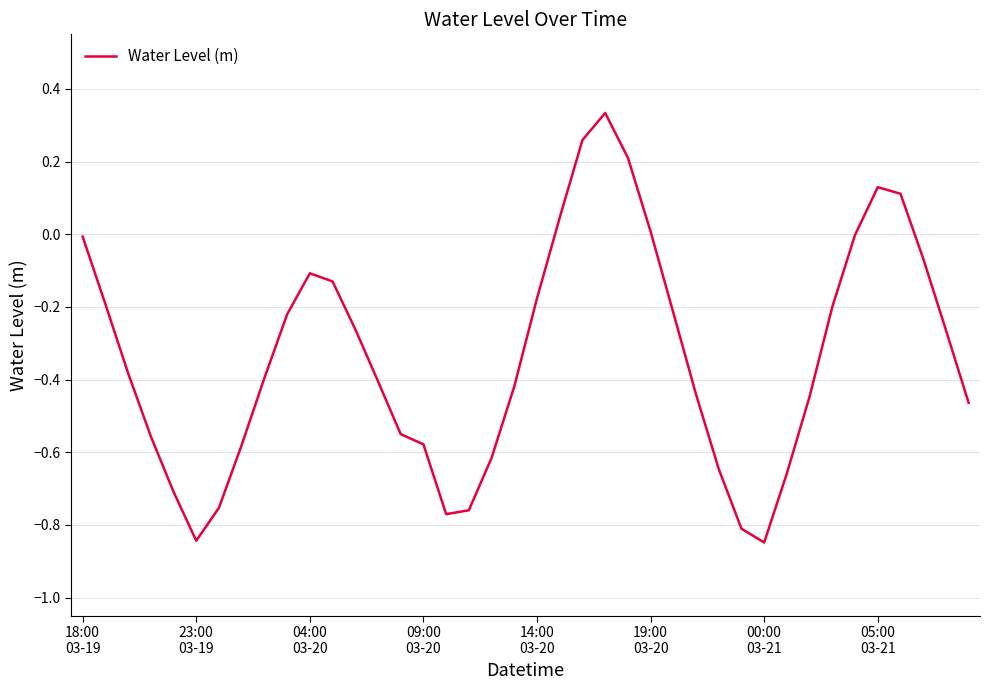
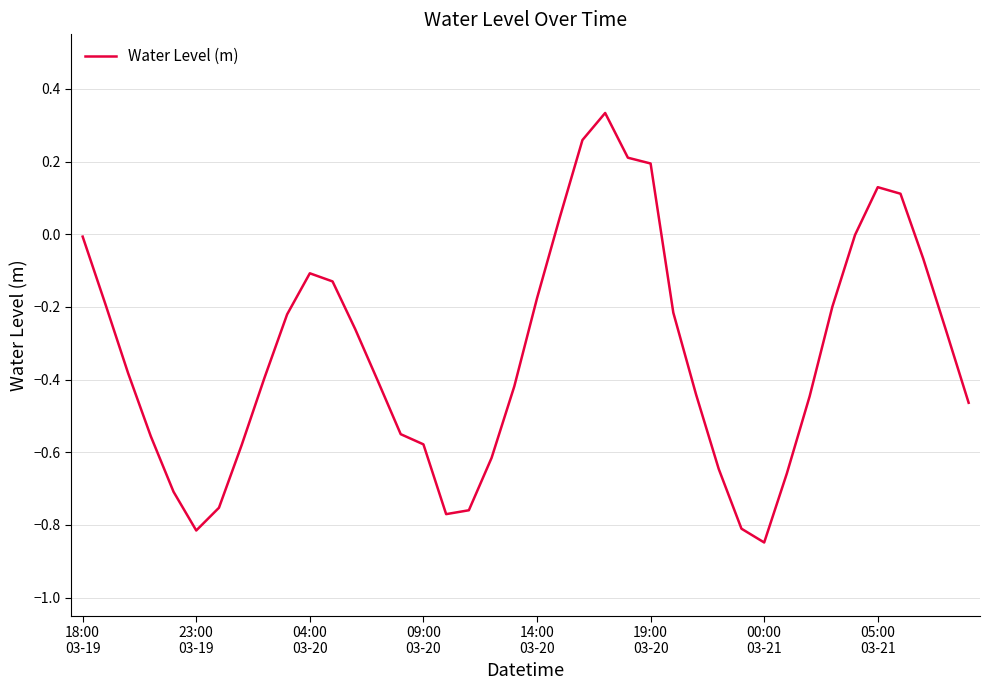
  {
    "18:00 03-19": -0.01,
-   "23:00 03-19": -0.84,
+   "23:00 03-19": -0.82,
    "04:00 03-20": -0.11,
    "09:00 03-20": -0.58,
    "14:00 03-20": -0.18,
-   "19:00 03-20": 0.01,
+   "19:00 03-20": 0.19,
    "00:00 03-21": -0.85,
    "05:00 03-21": 0.13
  }
